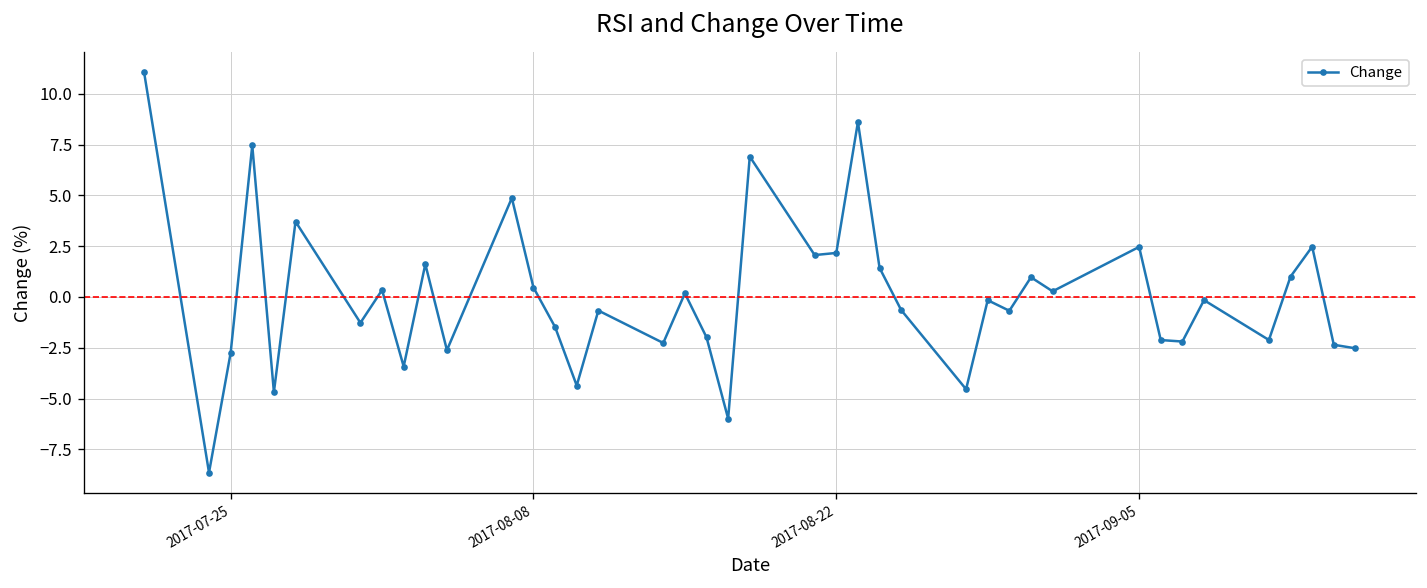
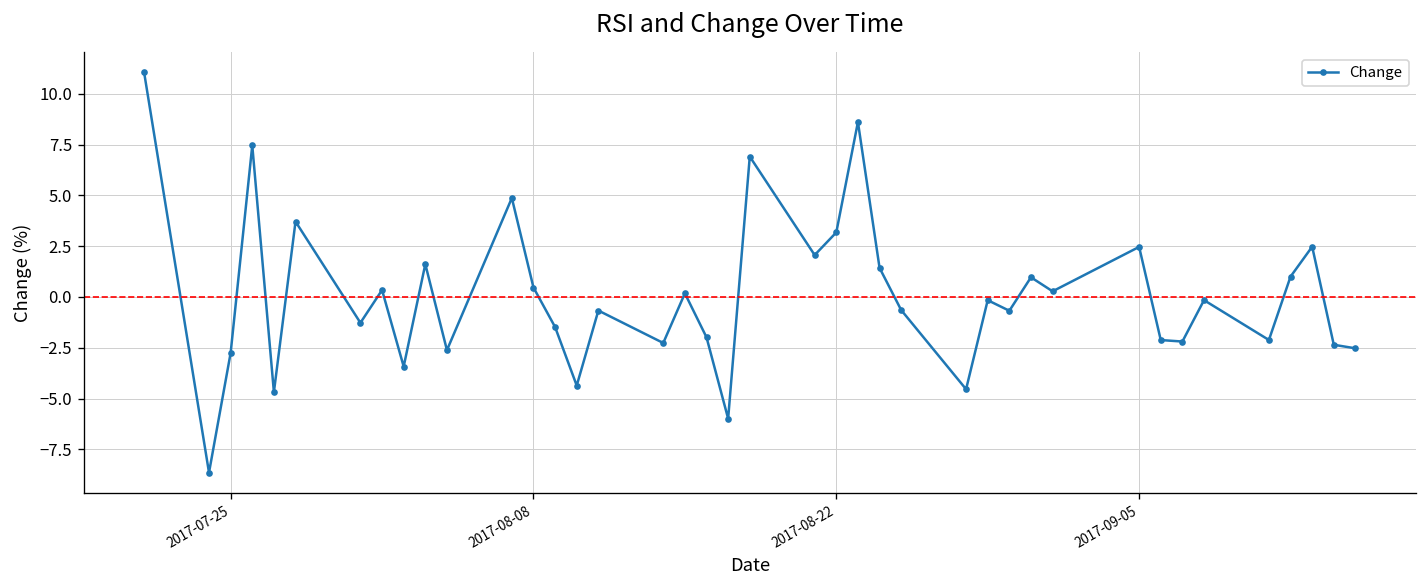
  {
    "2017-07-25": -2.8,
    "2017-08-08": 0.5,
-   "2017-08-22": 2.2,
+   "2017-08-22": 3.2,
    "2017-09-05": 2.5
  }
